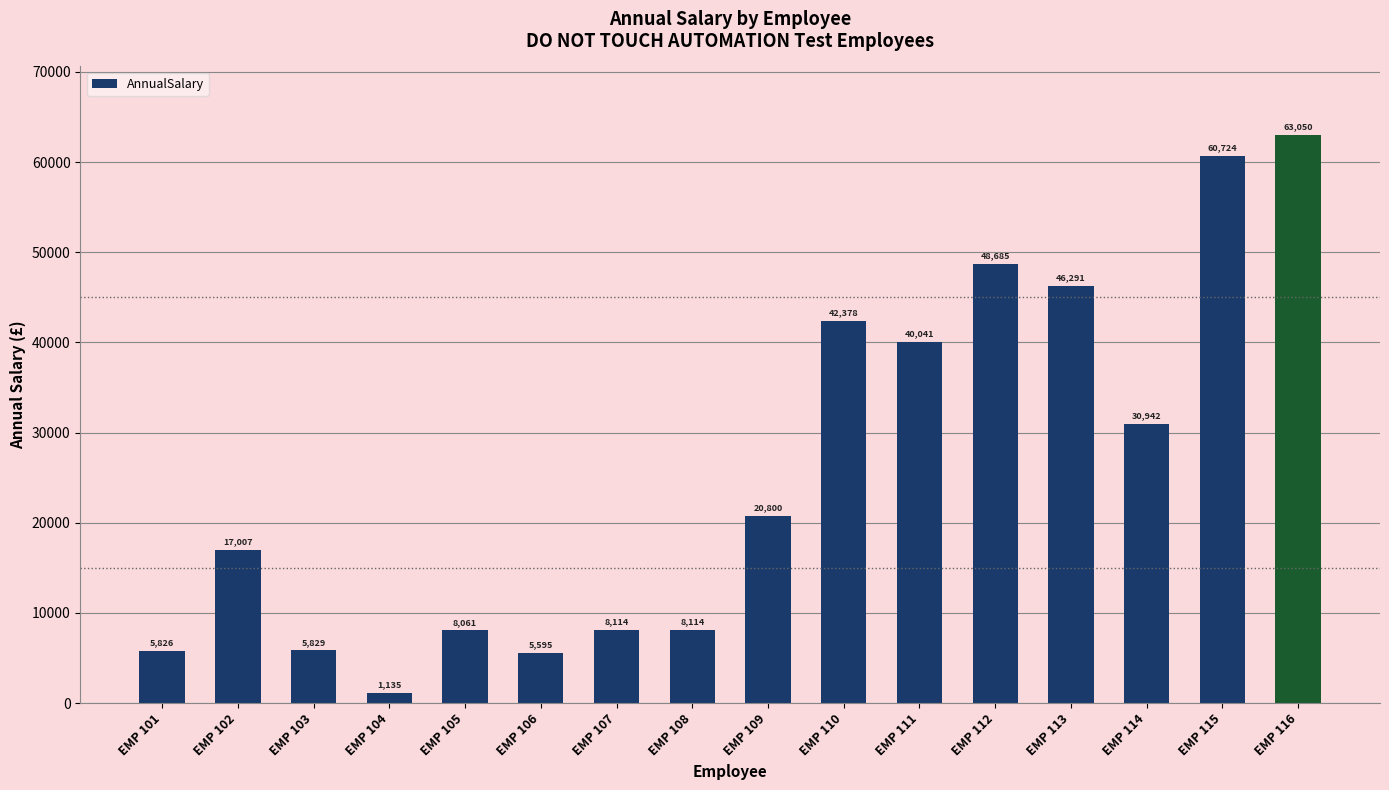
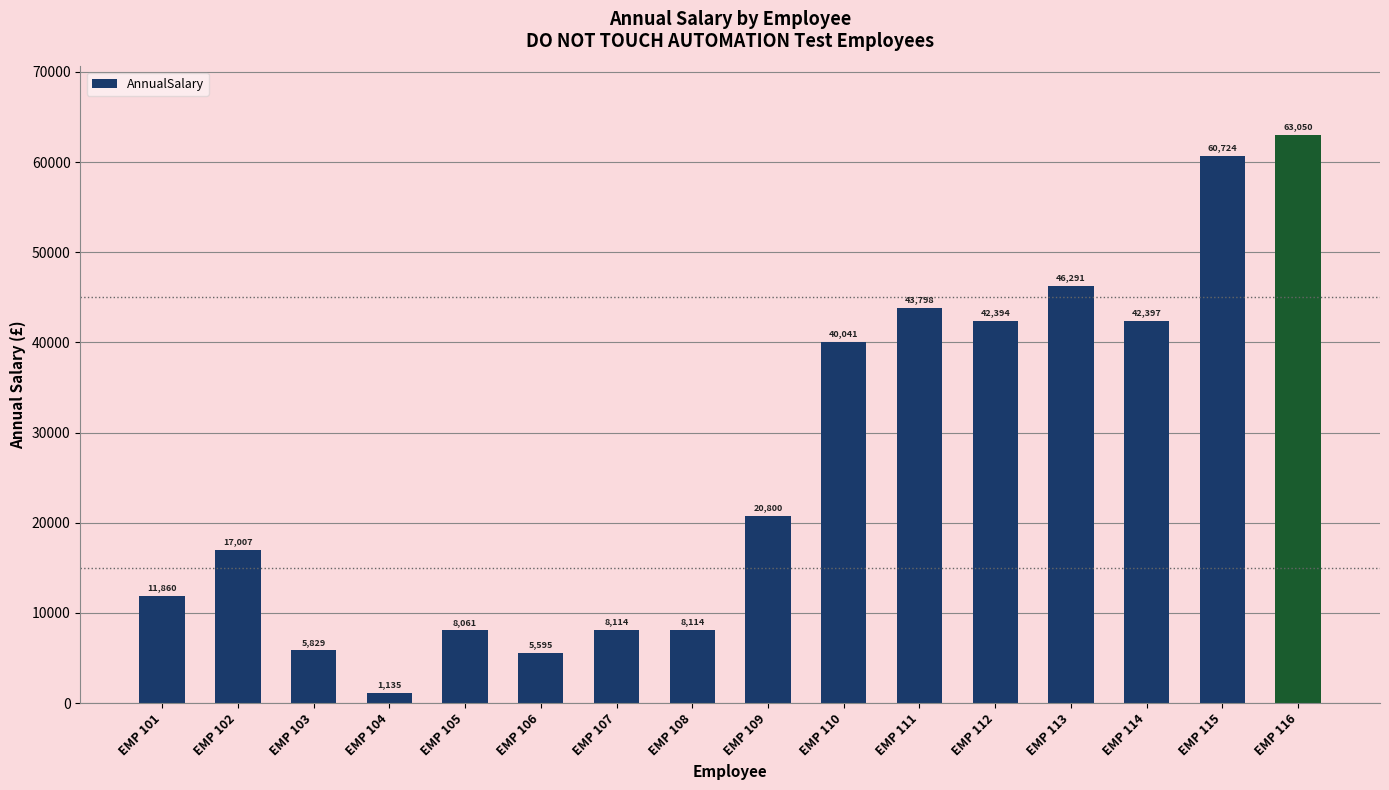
  {
-   "EMP 101": "5,826",
+   "EMP 101": "11,860",
    "EMP 102": "17,007",
    "EMP 103": "5,829",
    "EMP 104": "1,135",
    "EMP 105": "8,061",
    "EMP 106": "5,595",
    "EMP 107": "8,114",
    "EMP 108": "8,114",
    "EMP 109": "20,800",
-   "EMP 110": "42,378",
-   "EMP 111": "40,041",
-   "EMP 112": "48,685",
+   "EMP 110": "40,041",
+   "EMP 111": "43,798",
+   "EMP 112": "42,394",
    "EMP 113": "46,291",
-   "EMP 114": "30,942",
+   "EMP 114": "42,397",
    "EMP 115": "60,724",
    "EMP 116": "63,050"
  }
